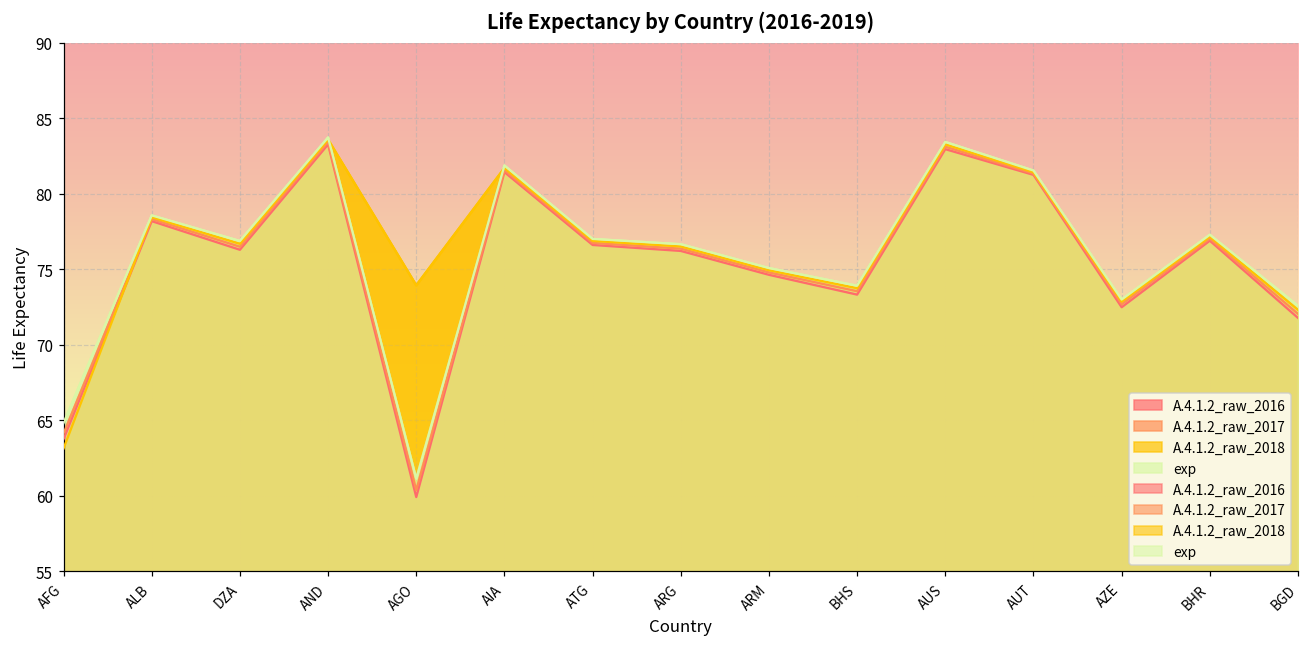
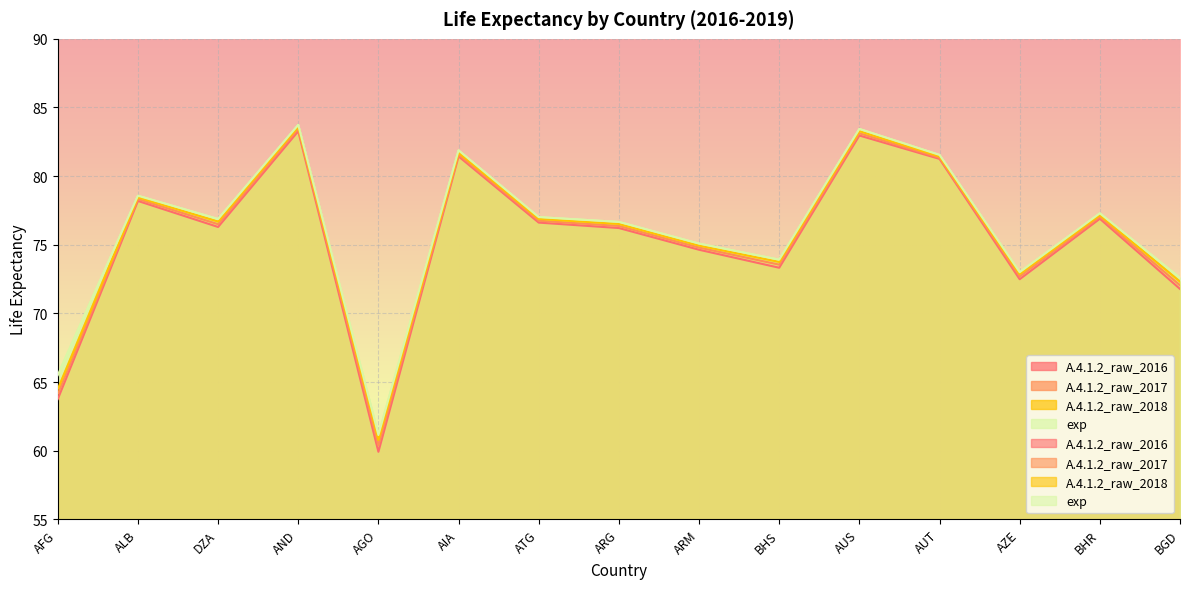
  {
    "A.4.1.2_raw_2018": {
-     "AFG": 63.1,
+     "AFG": 64.5,
      "DZA": 76.7,
-     "AGO": 73.9,
+     "AGO": 60.8,
      "BGD": 72.3
    },
    "exp": {
-     "AFG": 64.8,
+     "AFG": 65.5,
      "DZA": 76.9,
      "AGO": 61.1,
      "BGD": 72.6
    }
  }
